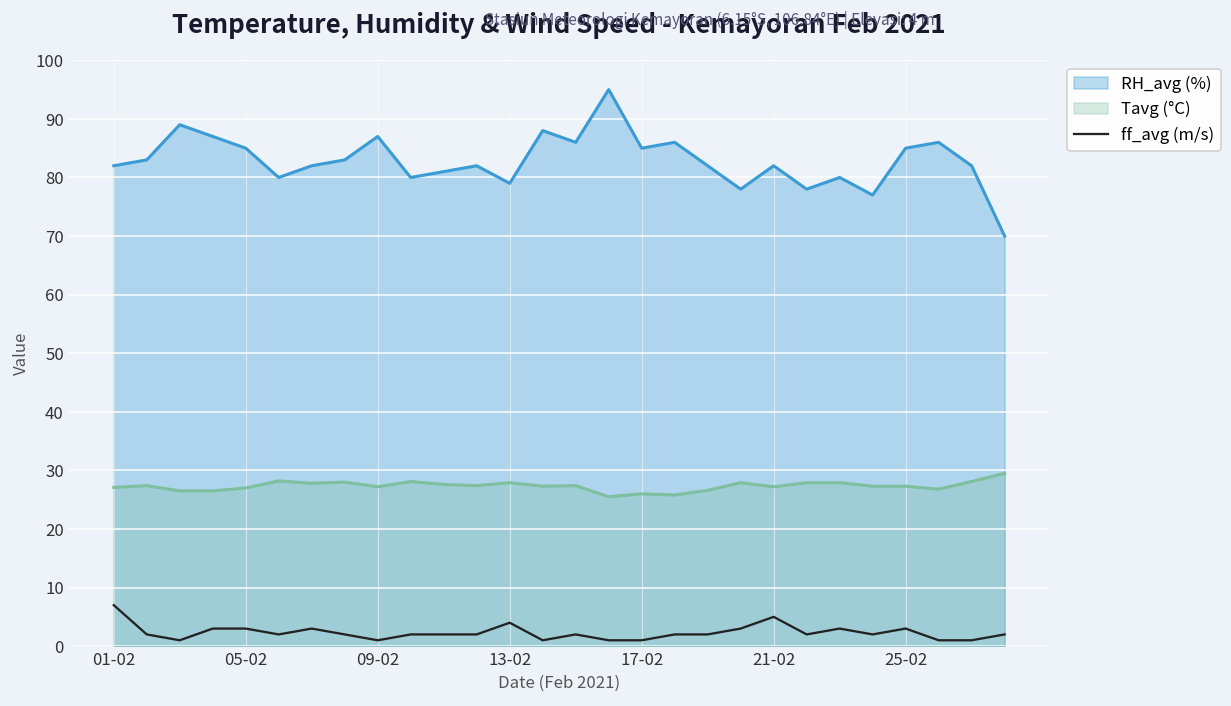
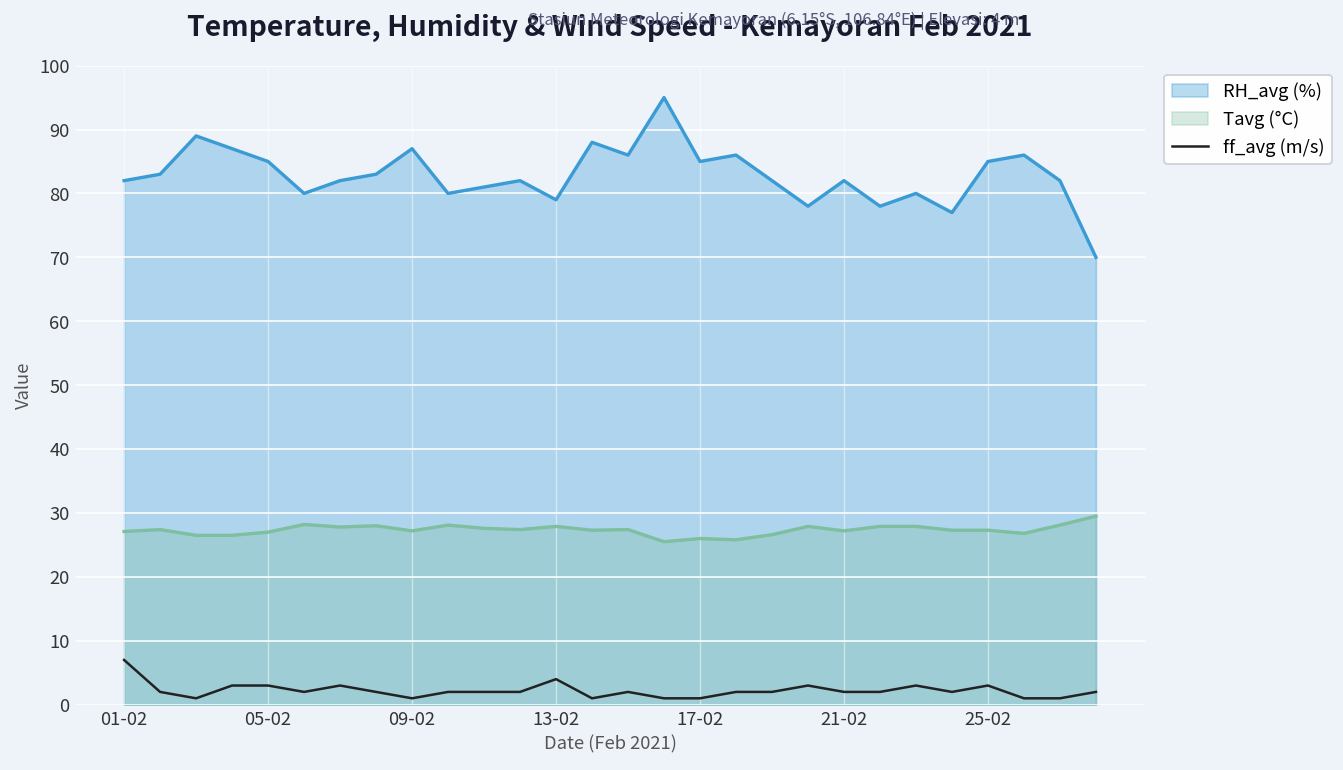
  {
    "ff_avg (m/s)": {
      "01-02": 7,
      "05-02": 3,
      "09-02": 1,
      "13-02": 4,
      "17-02": 1,
-     "21-02": 5,
+     "21-02": 2,
      "25-02": 3
    }
  }
